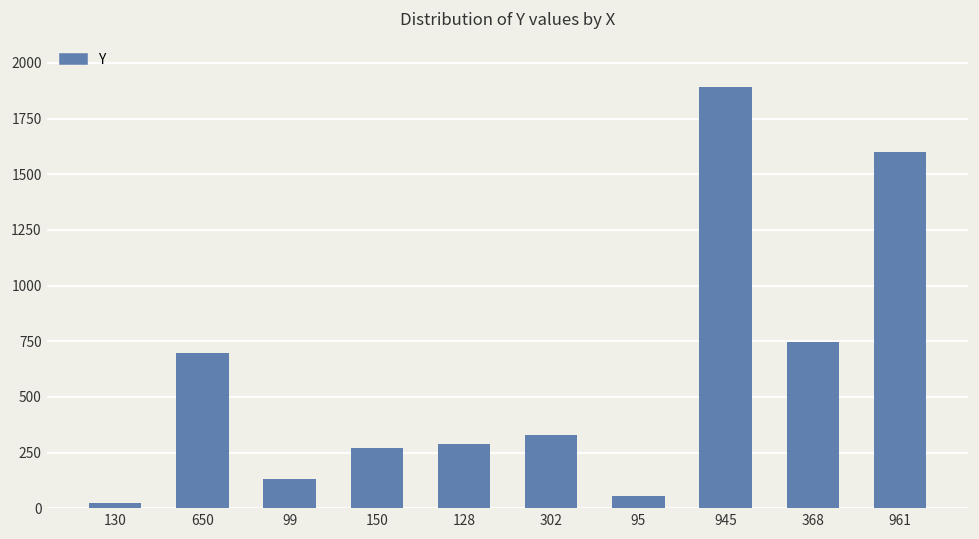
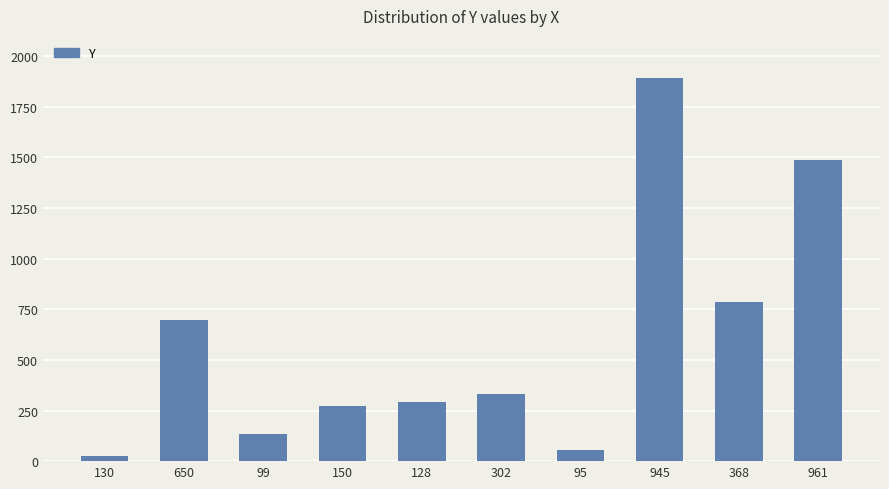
  {
    "130": 30,
    "650": 700,
    "99": 130,
    "150": 270,
    "128": 290,
    "302": 330,
    "95": 60,
    "945": 1890,
-   "368": 750,
-   "961": 1600
+   "368": 790,
+   "961": 1490
  }
